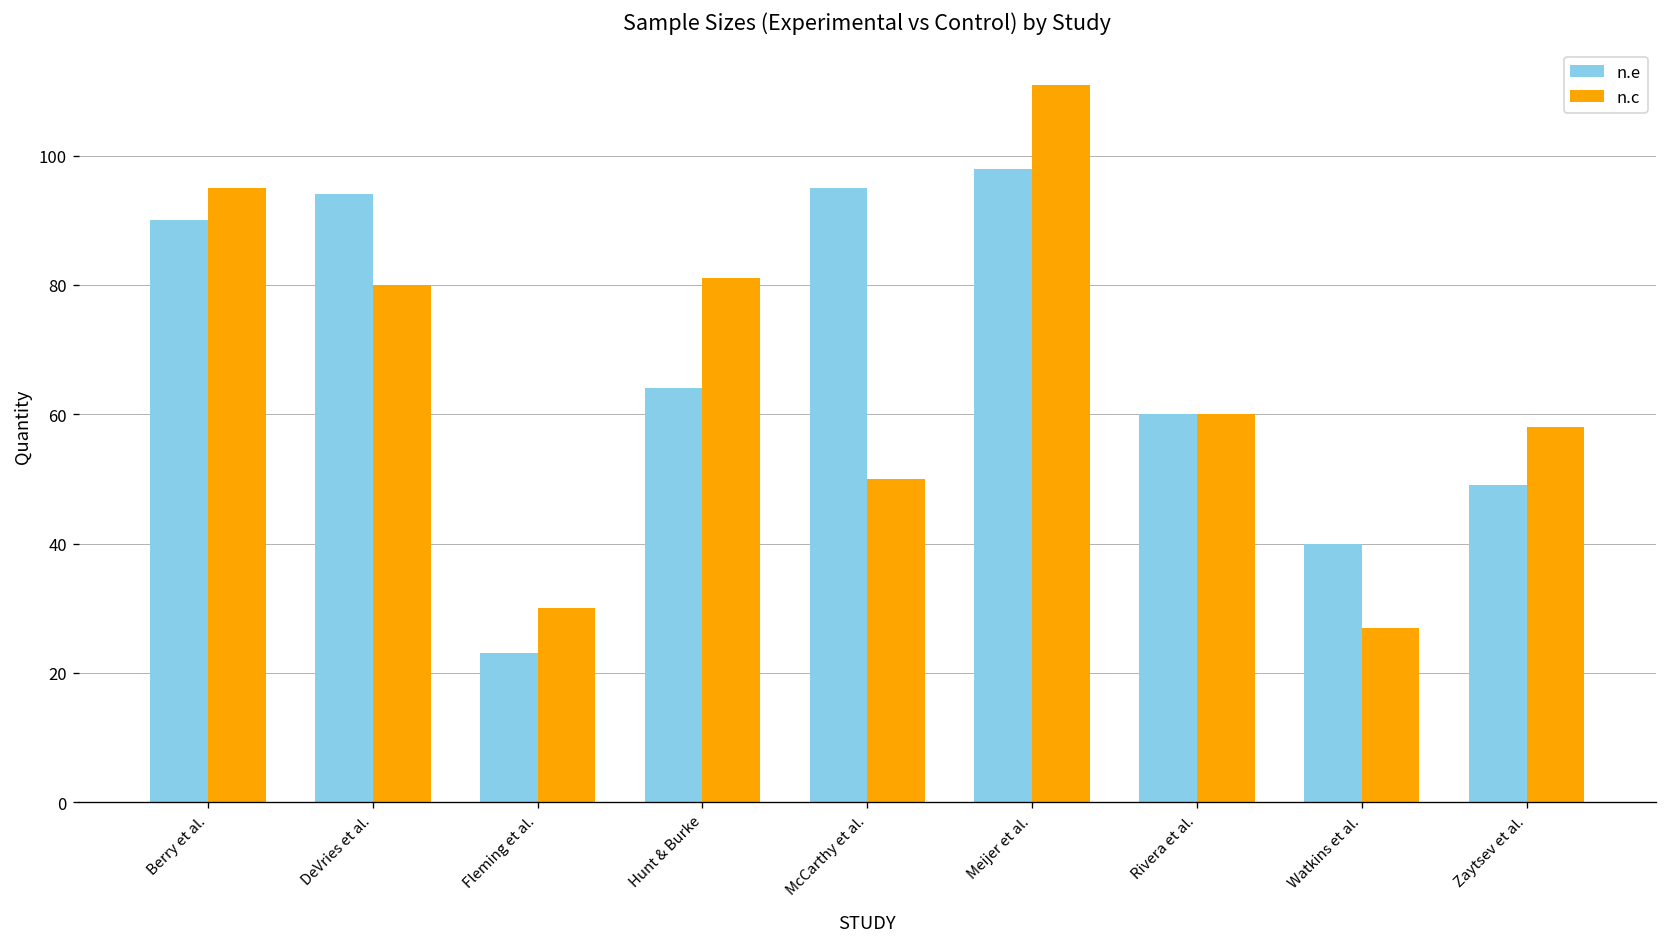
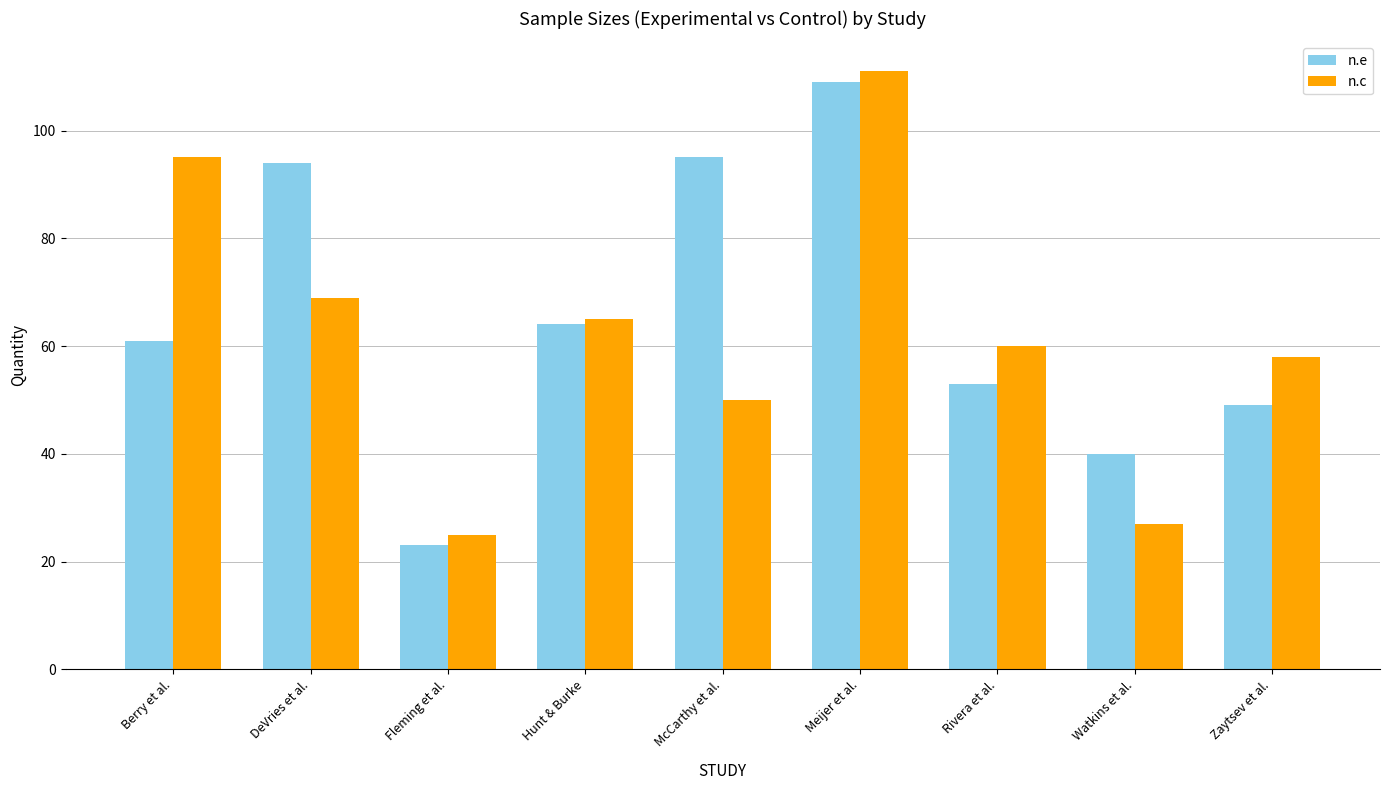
  {
    "n.e": {
-     "Berry et al.": 90,
+     "Berry et al.": 61,
      "DeVries et al.": 94,
      "Fleming et al.": 23,
      "Hunt & Burke": 64,
      "McCarthy et al.": 95,
-     "Meijer et al.": 98,
-     "Rivera et al.": 60,
+     "Meijer et al.": 109,
+     "Rivera et al.": 53,
      "Watkins et al.": 40,
      "Zaytsev et al.": 49
    },
    "n.c": {
      "Berry et al.": 95,
-     "DeVries et al.": 80,
-     "Fleming et al.": 30,
-     "Hunt & Burke": 81,
+     "DeVries et al.": 69,
+     "Fleming et al.": 25,
+     "Hunt & Burke": 65,
      "McCarthy et al.": 50,
      "Meijer et al.": 111,
      "Rivera et al.": 60,
      "Watkins et al.": 27,
      "Zaytsev et al.": 58
    }
  }
